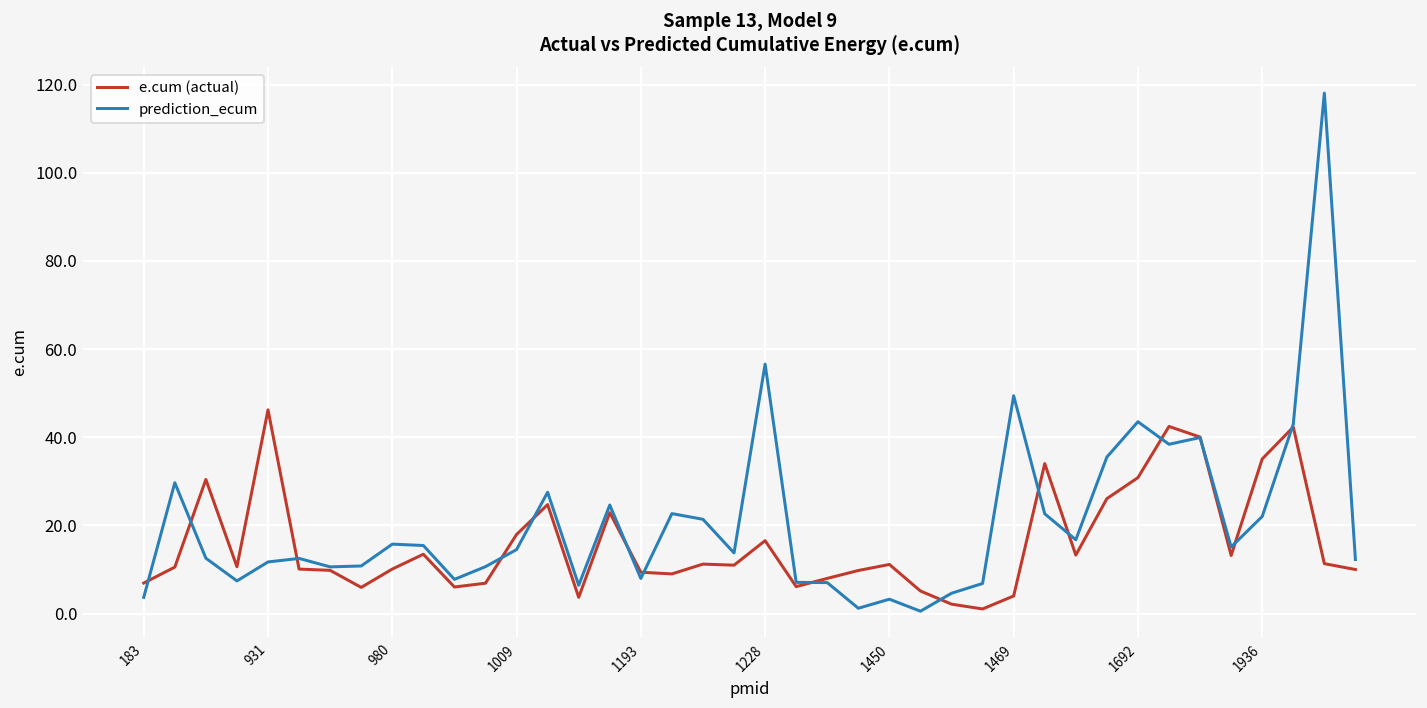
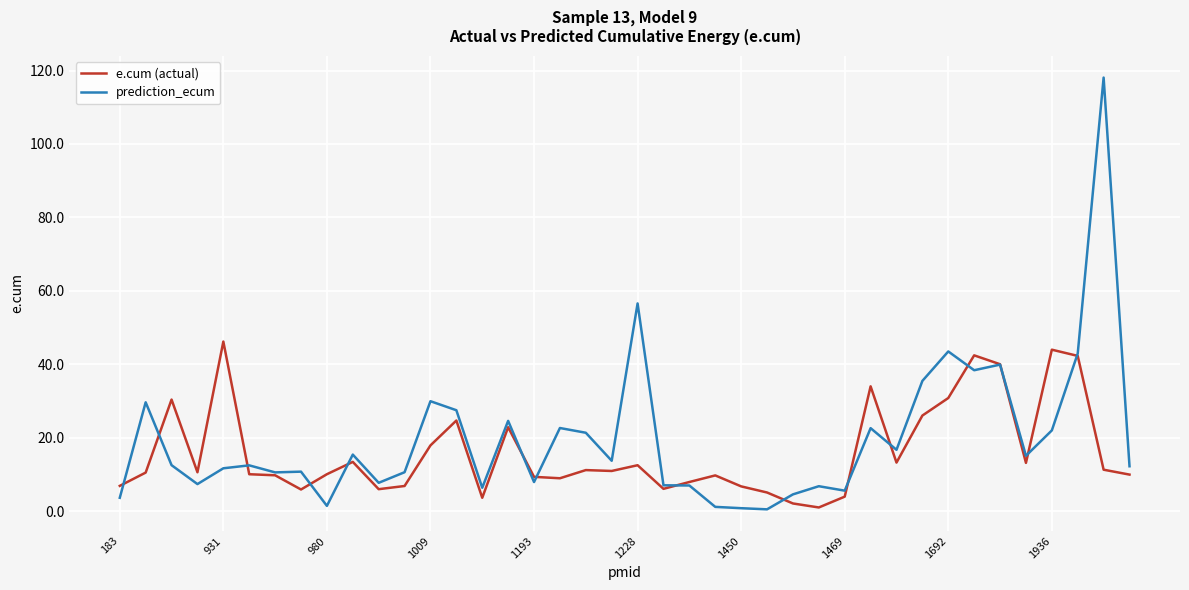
  {
    "e.cum (actual)": {
      "183": 7,
      "931": 46,
      "980": 10,
      "1009": 18,
      "1193": 9,
-     "1228": 17,
-     "1450": 11,
+     "1228": 13,
+     "1450": 7,
      "1469": 4,
      "1692": 31,
-     "1936": 35
+     "1936": 44
    },
    "prediction_ecum": {
      "183": 4,
      "931": 12,
-     "980": 16,
-     "1009": 15,
+     "980": 1,
+     "1009": 30,
      "1193": 8,
      "1228": 57,
-     "1450": 3,
-     "1469": 49,
+     "1450": 1,
+     "1469": 6,
      "1692": 44,
      "1936": 22
    }
  }
